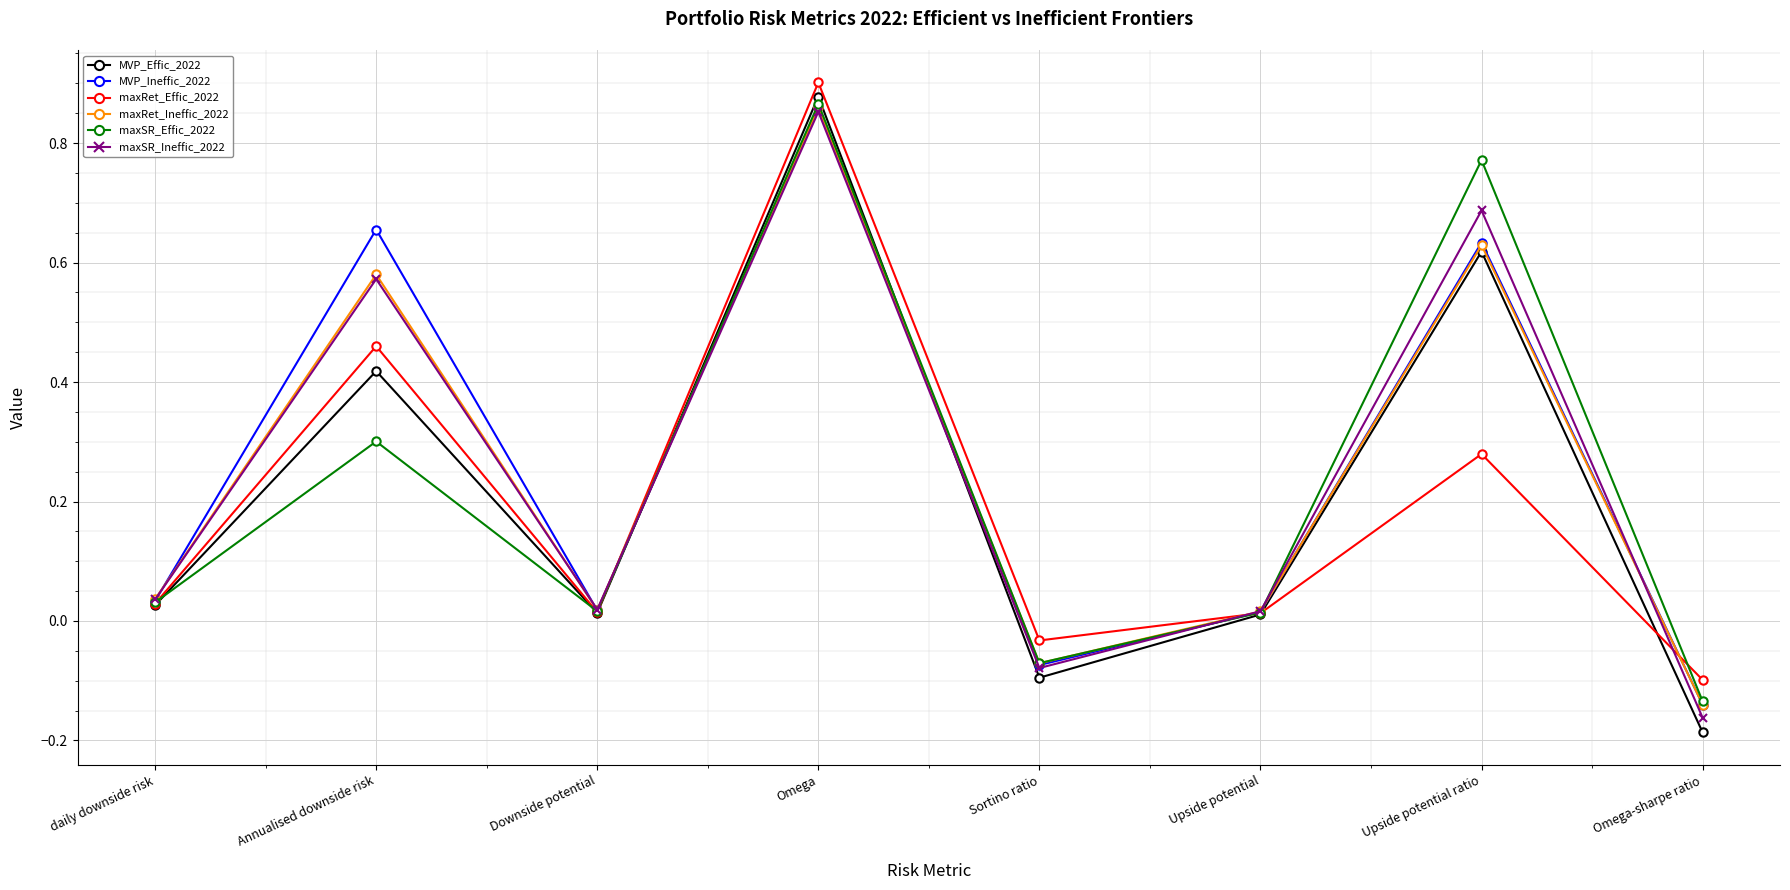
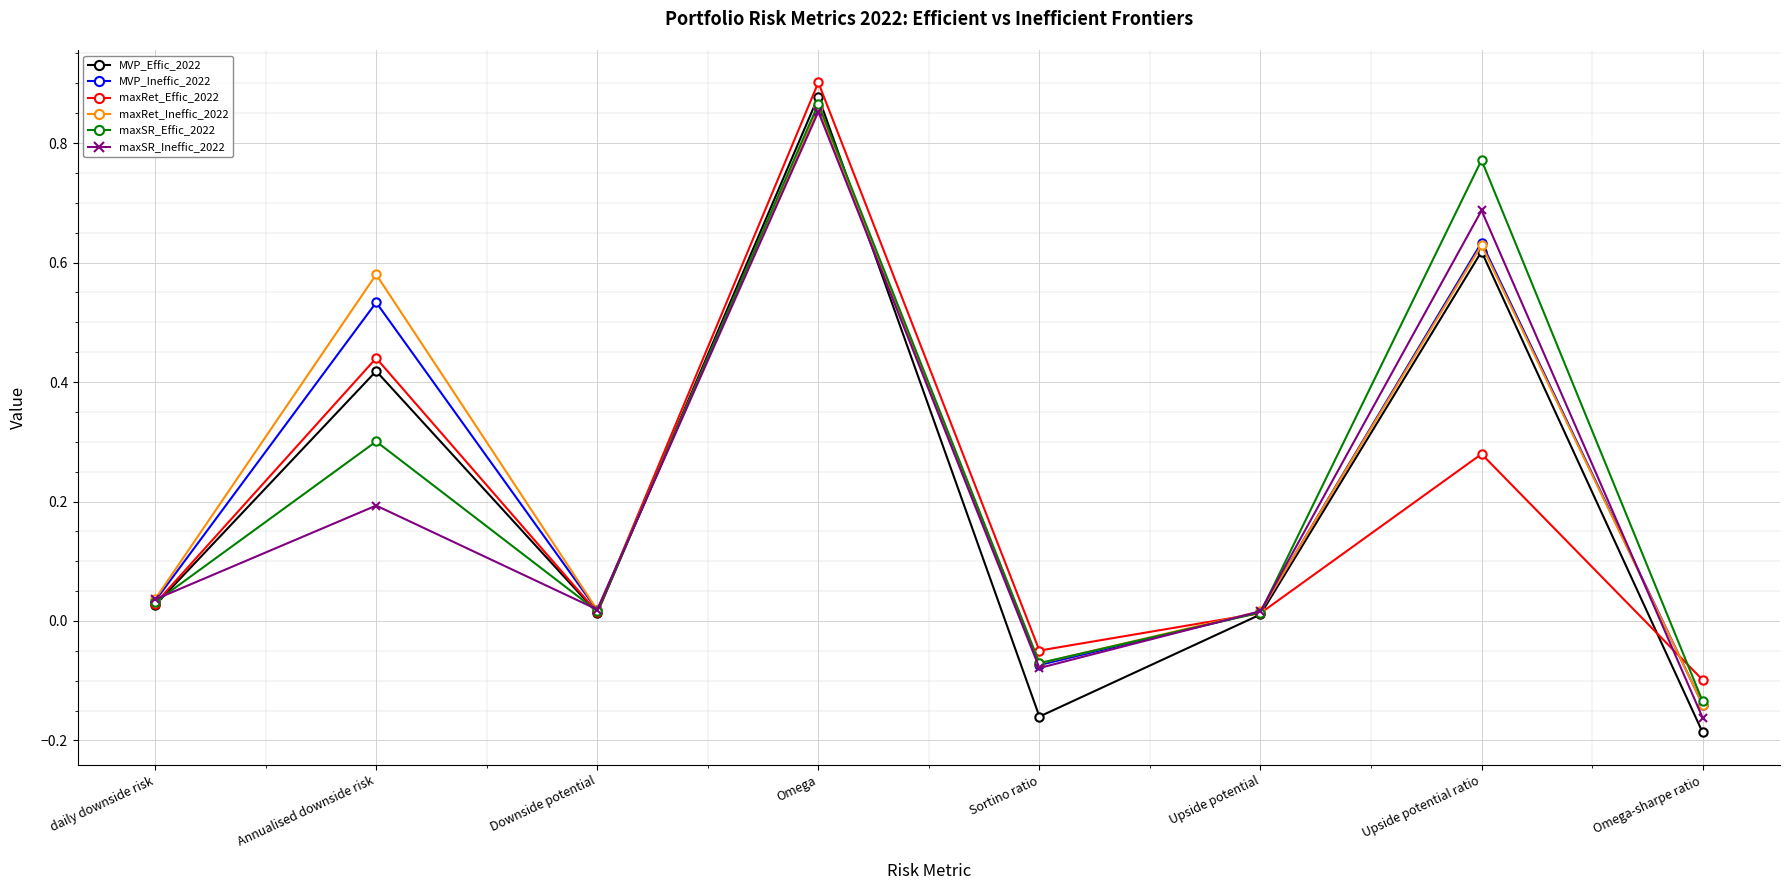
  {
    "MVP_Effic_2022": {
      "Annualised downside risk": 0.42,
      "Omega": 0.88,
-     "Sortino ratio": -0.09,
+     "Sortino ratio": -0.16,
      "Upside potential ratio": 0.62,
      "Omega-sharpe ratio": -0.19
    },
    "MVP_Ineffic_2022": {
-     "Annualised downside risk": 0.66,
+     "Annualised downside risk": 0.53,
      "Upside potential ratio": 0.63
    },
    "maxRet_Effic_2022": {
-     "Annualised downside risk": 0.46,
+     "Annualised downside risk": 0.44,
      "Omega": 0.90,
-     "Sortino ratio": -0.03,
+     "Sortino ratio": -0.05,
      "Upside potential ratio": 0.28,
      "Omega-sharpe ratio": -0.10
    },
    "maxRet_Ineffic_2022": {
      "Annualised downside risk": 0.58,
      "Upside potential ratio": 0.63
    },
    "maxSR_Effic_2022": {
      "Annualised downside risk": 0.30,
      "Omega": 0.87,
      "Upside potential ratio": 0.77,
      "Omega-sharpe ratio": -0.13
    },
    "maxSR_Ineffic_2022": {
-     "Annualised downside risk": 0.57,
+     "Annualised downside risk": 0.19,
      "Omega": 0.85,
      "Sortino ratio": -0.08,
      "Upside potential ratio": 0.69,
      "Omega-sharpe ratio": -0.16
    }
  }
